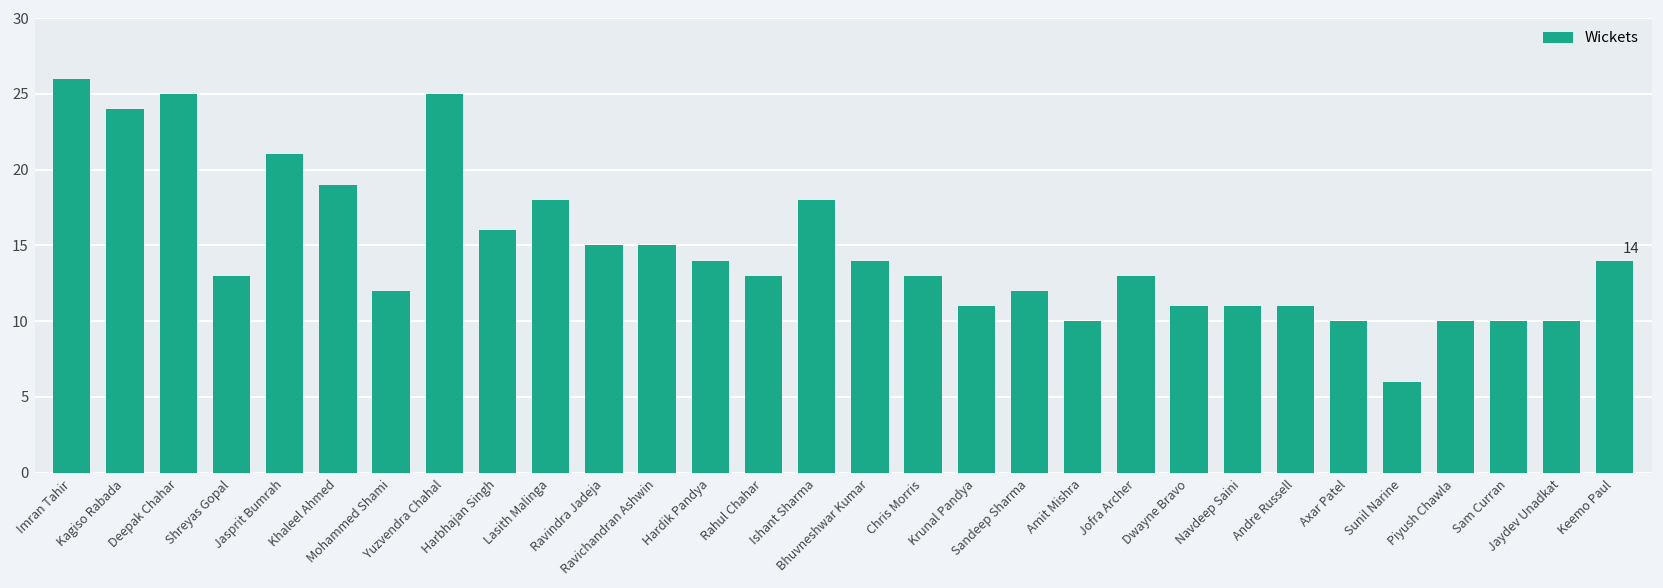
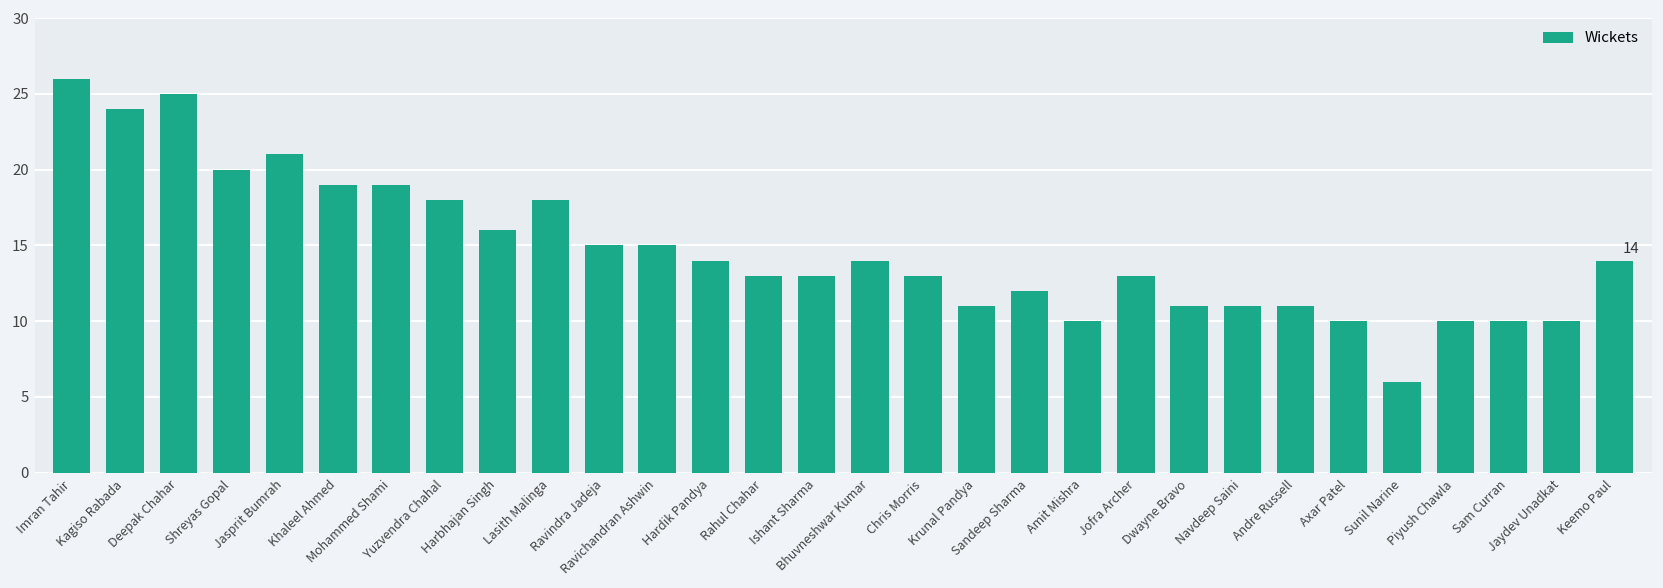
  {
    "Imran Tahir": 26,
    "Kagiso Rabada": 24,
    "Deepak Chahar": 25,
-   "Shreyas Gopal": 13,
+   "Shreyas Gopal": 20,
    "Jasprit Bumrah": 21,
    "Khaleel Ahmed": 19,
-   "Mohammed Shami": 12,
-   "Yuzvendra Chahal": 25,
+   "Mohammed Shami": 19,
+   "Yuzvendra Chahal": 18,
    "Harbhajan Singh": 16,
    "Lasith Malinga": 18,
    "Ravindra Jadeja": 15,
    "Ravichandran Ashwin": 15,
    "Hardik Pandya": 14,
    "Rahul Chahar": 13,
-   "Ishant Sharma": 18,
+   "Ishant Sharma": 13,
    "Bhuvneshwar Kumar": 14,
    "Chris Morris": 13,
    "Krunal Pandya": 11,
    "Sandeep Sharma": 12,
    "Amit Mishra": 10,
    "Jofra Archer": 13,
    "Dwayne Bravo": 11,
    "Navdeep Saini": 11,
    "Andre Russell": 11,
    "Axar Patel": 10,
    "Sunil Narine": 6,
    "Piyush Chawla": 10,
    "Sam Curran": 10,
    "Jaydev Unadkat": 10
  }
